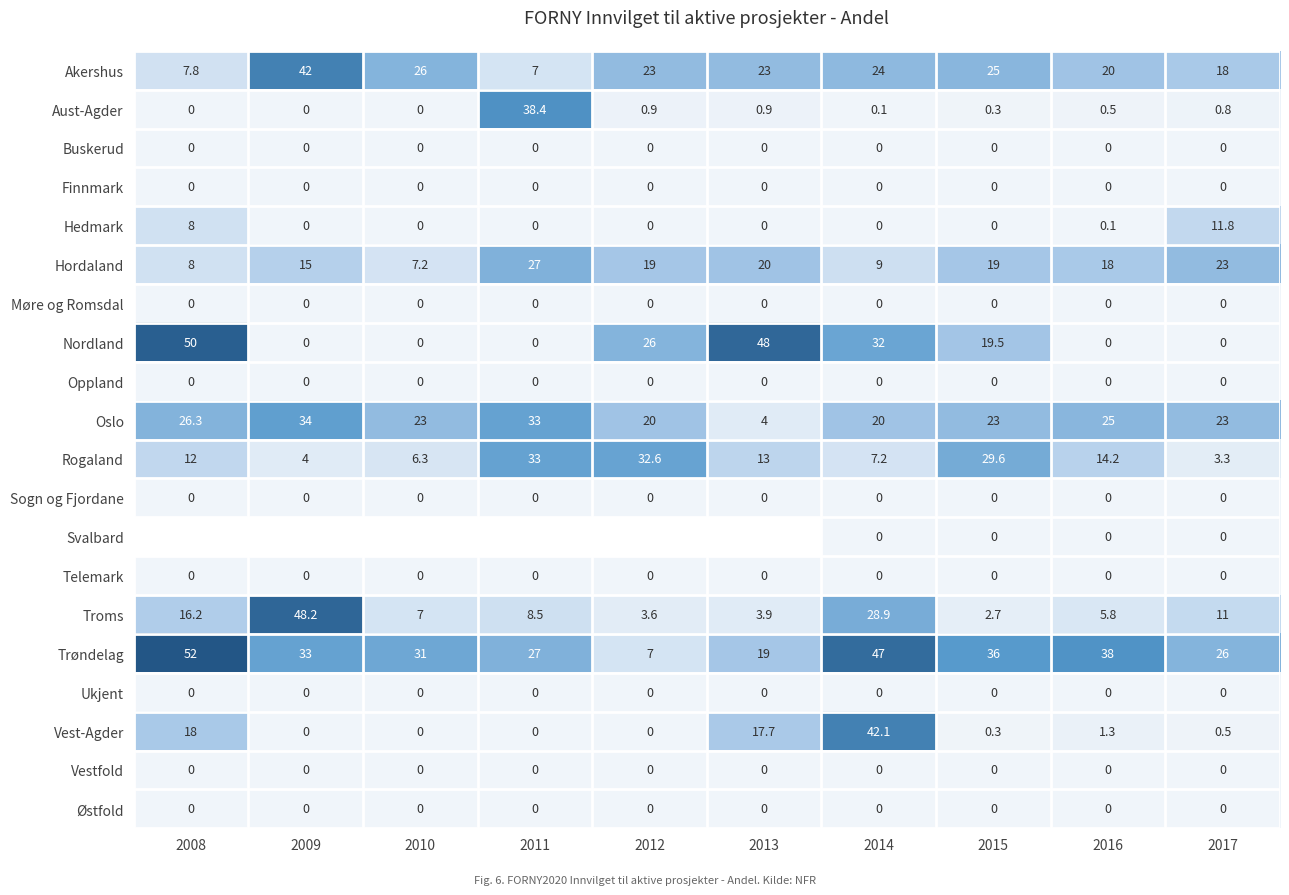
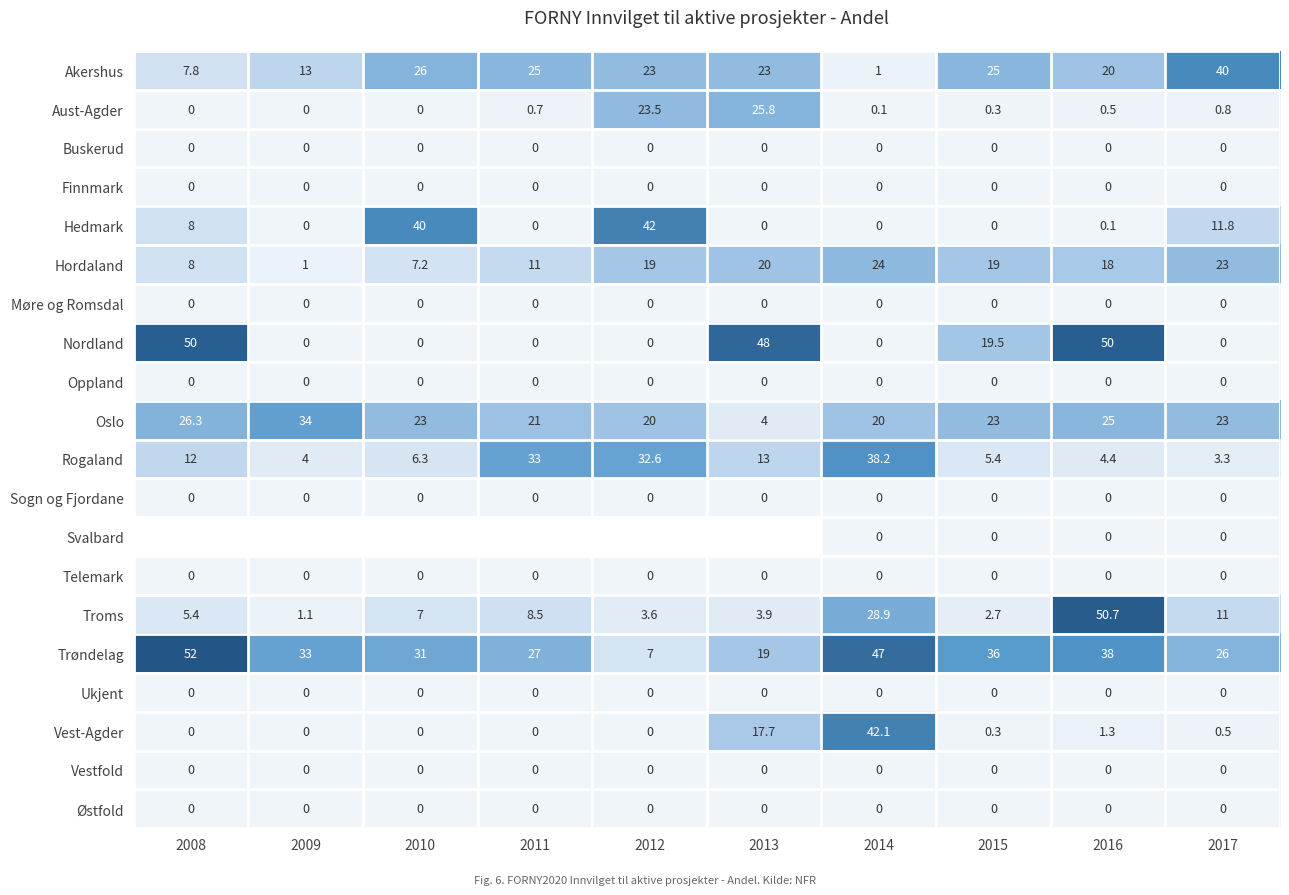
  {
    "Akershus": {
      "2008": 7.8,
-     "2009": 42,
+     "2009": 13,
      "2010": 26,
-     "2011": 7,
+     "2011": 25,
      "2012": 23,
      "2013": 23,
-     "2014": 24,
+     "2014": 1,
      "2015": 25,
      "2016": 20,
-     "2017": 18
+     "2017": 40
    },
    "Aust-Agder": {
      "2008": 0,
      "2009": 0,
      "2010": 0,
-     "2011": 38.4,
-     "2012": 0.9,
-     "2013": 0.9,
+     "2011": 0.7,
+     "2012": 23.5,
+     "2013": 25.8,
      "2014": 0.1,
      "2015": 0.3,
      "2016": 0.5,
      "2017": 0.8
    },
    "Buskerud": {
      "2008": 0,
      "2009": 0,
      "2010": 0,
      "2011": 0,
      "2012": 0,
      "2013": 0,
      "2014": 0,
      "2015": 0,
      "2016": 0,
      "2017": 0
    },
    "Finnmark": {
      "2008": 0,
      "2009": 0,
      "2010": 0,
      "2011": 0,
      "2012": 0,
      "2013": 0,
      "2014": 0,
      "2015": 0,
      "2016": 0,
      "2017": 0
    },
    "Hedmark": {
      "2008": 8,
      "2009": 0,
-     "2010": 0,
+     "2010": 40,
      "2011": 0,
-     "2012": 0,
+     "2012": 42,
      "2013": 0,
      "2014": 0,
      "2015": 0,
      "2016": 0.1,
      "2017": 11.8
    },
    "Hordaland": {
      "2008": 8,
-     "2009": 15,
+     "2009": 1,
      "2010": 7.2,
-     "2011": 27,
+     "2011": 11,
      "2012": 19,
      "2013": 20,
-     "2014": 9,
+     "2014": 24,
      "2015": 19,
      "2016": 18,
      "2017": 23
    },
    "Møre og Romsdal": {
      "2008": 0,
      "2009": 0,
      "2010": 0,
      "2011": 0,
      "2012": 0,
      "2013": 0,
      "2014": 0,
      "2015": 0,
      "2016": 0,
      "2017": 0
    },
    "Nordland": {
      "2008": 50,
      "2009": 0,
      "2010": 0,
      "2011": 0,
-     "2012": 26,
+     "2012": 0,
      "2013": 48,
-     "2014": 32,
+     "2014": 0,
      "2015": 19.5,
-     "2016": 0,
+     "2016": 50,
      "2017": 0
    },
    "Oppland": {
      "2008": 0,
      "2009": 0,
      "2010": 0,
      "2011": 0,
      "2012": 0,
      "2013": 0,
      "2014": 0,
      "2015": 0,
      "2016": 0,
      "2017": 0
    },
    "Oslo": {
      "2008": 26.3,
      "2009": 34,
      "2010": 23,
-     "2011": 33,
+     "2011": 21,
      "2012": 20,
      "2013": 4,
      "2014": 20,
      "2015": 23,
      "2016": 25,
      "2017": 23
    },
    "Rogaland": {
      "2008": 12,
      "2009": 4,
      "2010": 6.3,
      "2011": 33,
      "2012": 32.6,
      "2013": 13,
-     "2014": 7.2,
-     "2015": 29.6,
-     "2016": 14.2,
+     "2014": 38.2,
+     "2015": 5.4,
+     "2016": 4.4,
      "2017": 3.3
    },
    "Sogn og Fjordane": {
      "2008": 0,
      "2009": 0,
      "2010": 0,
      "2011": 0,
      "2012": 0,
      "2013": 0,
      "2014": 0,
      "2015": 0,
      "2016": 0,
      "2017": 0
    },
    "Svalbard": {
      "2014": 0,
      "2015": 0,
      "2016": 0,
      "2017": 0
    },
    "Telemark": {
      "2008": 0,
      "2009": 0,
      "2010": 0,
      "2011": 0,
      "2012": 0,
      "2013": 0,
      "2014": 0,
      "2015": 0,
      "2016": 0,
      "2017": 0
    },
    "Troms": {
-     "2008": 16.2,
-     "2009": 48.2,
+     "2008": 5.4,
+     "2009": 1.1,
      "2010": 7,
      "2011": 8.5,
      "2012": 3.6,
      "2013": 3.9,
      "2014": 28.9,
      "2015": 2.7,
-     "2016": 5.8,
+     "2016": 50.7,
      "2017": 11
    },
    "Trøndelag": {
      "2008": 52,
      "2009": 33,
      "2010": 31,
      "2011": 27,
      "2012": 7,
      "2013": 19,
      "2014": 47,
      "2015": 36,
      "2016": 38,
      "2017": 26
    },
    "Ukjent": {
      "2008": 0,
      "2009": 0,
      "2010": 0,
      "2011": 0,
      "2012": 0,
      "2013": 0,
      "2014": 0,
      "2015": 0,
      "2016": 0,
      "2017": 0
    },
    "Vest-Agder": {
-     "2008": 18,
+     "2008": 0,
      "2009": 0,
      "2010": 0,
      "2011": 0,
      "2012": 0,
      "2013": 17.7,
      "2014": 42.1,
      "2015": 0.3,
      "2016": 1.3,
      "2017": 0.5
    },
    "Vestfold": {
      "2008": 0,
      "2009": 0,
      "2010": 0,
      "2011": 0,
      "2012": 0,
      "2013": 0,
      "2014": 0,
      "2015": 0,
      "2016": 0,
      "2017": 0
    },
    "Østfold": {
      "2008": 0,
      "2009": 0,
      "2010": 0,
      "2011": 0,
      "2012": 0,
      "2013": 0,
      "2014": 0,
      "2015": 0,
      "2016": 0,
      "2017": 0
    }
  }
